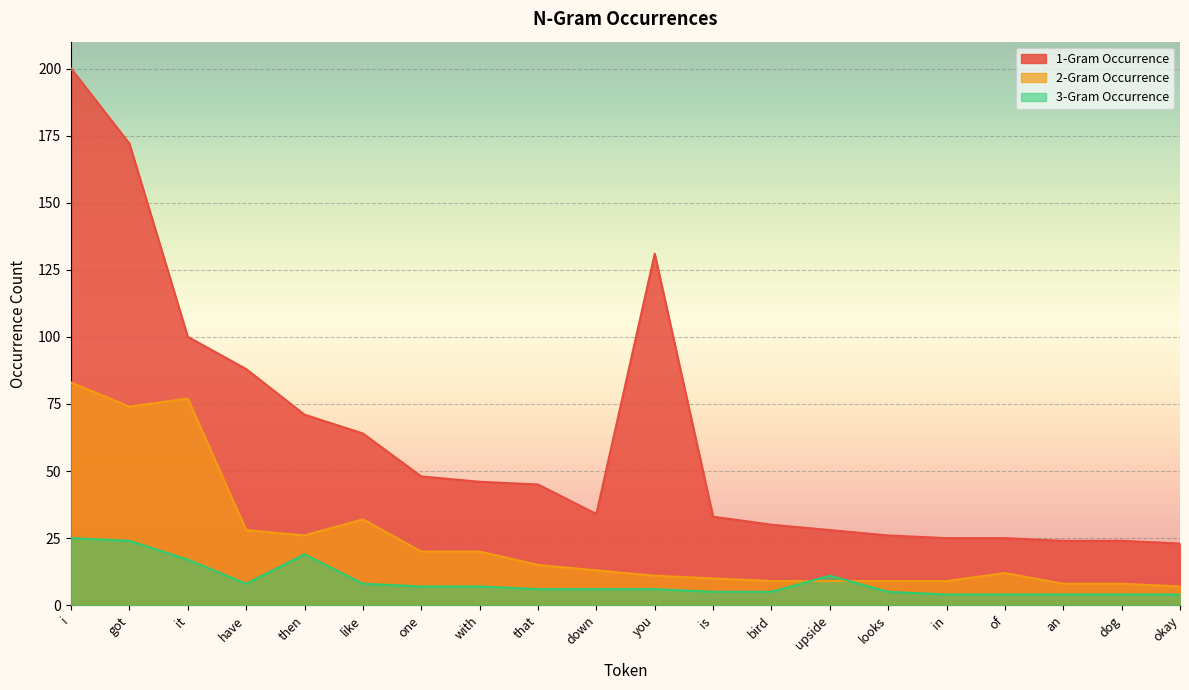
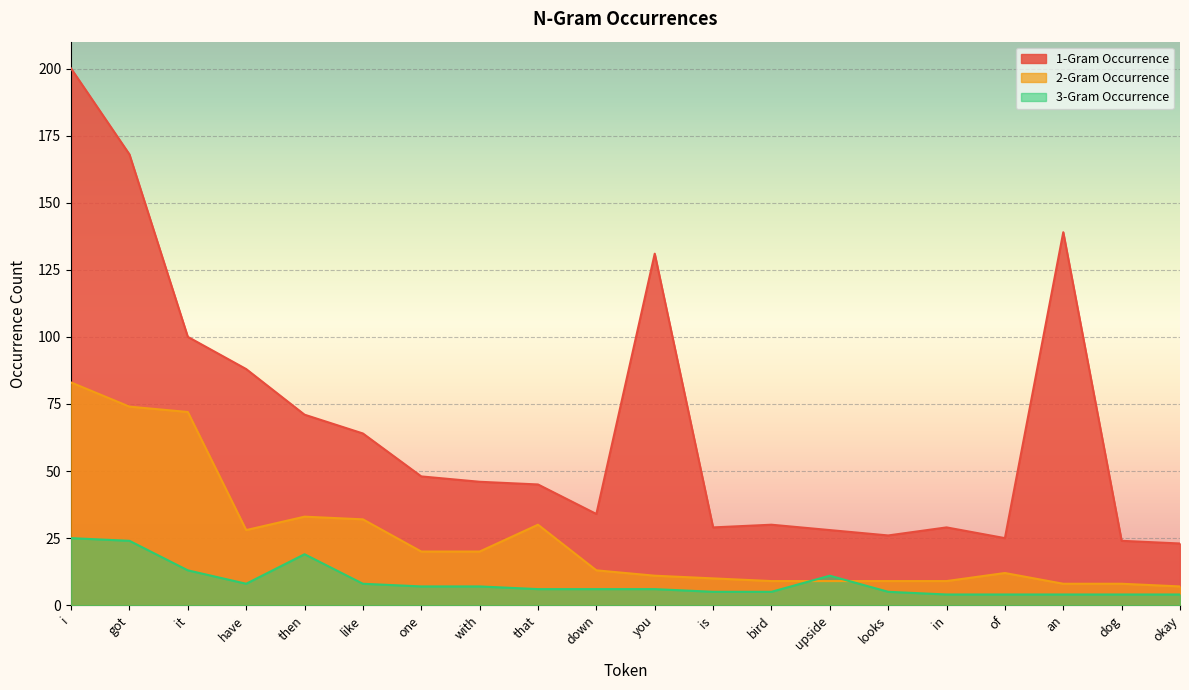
  {
    "1-Gram Occurrence": {
      "i": 200,
-     "got": 172,
+     "got": 168,
      "it": 100,
      "have": 88,
      "then": 71,
      "like": 64,
      "one": 48,
      "with": 46,
      "that": 45,
      "down": 34,
      "you": 131,
-     "is": 33,
+     "is": 29,
      "bird": 30,
      "upside": 28,
      "looks": 26,
-     "in": 25,
+     "in": 29,
      "of": 25,
-     "an": 24,
+     "an": 139,
      "dog": 24,
      "okay": 23
    },
    "2-Gram Occurrence": {
      "i": 83,
      "got": 74,
-     "it": 77,
+     "it": 72,
      "have": 28,
-     "then": 26,
+     "then": 33,
      "like": 32,
      "one": 20,
      "with": 20,
-     "that": 15,
+     "that": 30,
      "down": 13,
      "you": 11,
      "is": 10,
      "bird": 9,
      "upside": 9,
      "looks": 9,
      "in": 9,
      "of": 12,
      "an": 8,
      "dog": 8,
      "okay": 7
    },
    "3-Gram Occurrence": {
      "i": 25,
      "got": 24,
-     "it": 17,
+     "it": 13,
      "have": 8,
      "then": 19,
      "like": 8,
      "one": 7,
      "with": 7,
      "that": 6,
      "down": 6,
      "you": 6,
      "is": 5,
      "bird": 5,
      "upside": 11,
      "looks": 5,
      "in": 4,
      "of": 4,
      "an": 4,
      "dog": 4,
      "okay": 4
    }
  }
